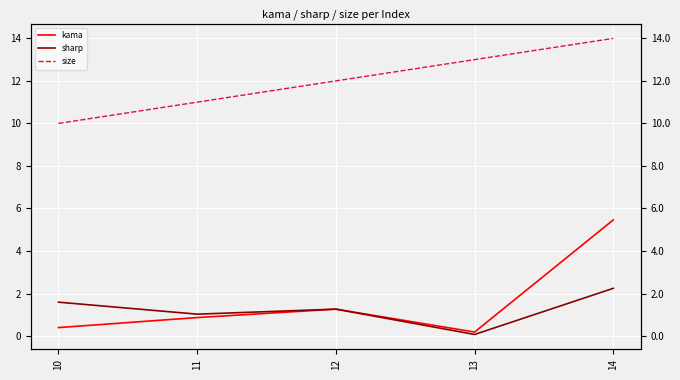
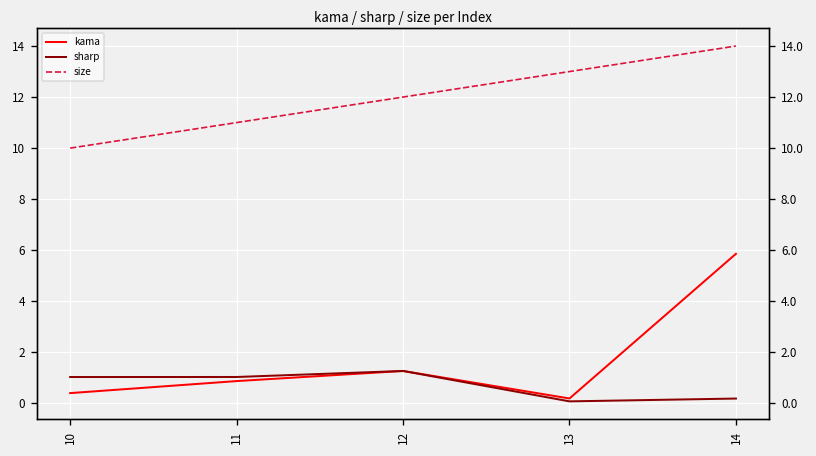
  {
    "kama": {
      "10": 0.4,
      "11": 0.9,
-     "14": 5.5
+     "14": 5.9
    },
    "sharp": {
-     "10": 1.6,
+     "10": 1.0,
      "11": 1.0,
-     "14": 2.2
+     "14": 0.2
    },
    "size": {
      "10": 10.0,
      "11": 11.0,
      "12": 12.0,
      "13": 13.0,
      "14": 14.0
    }
  }
